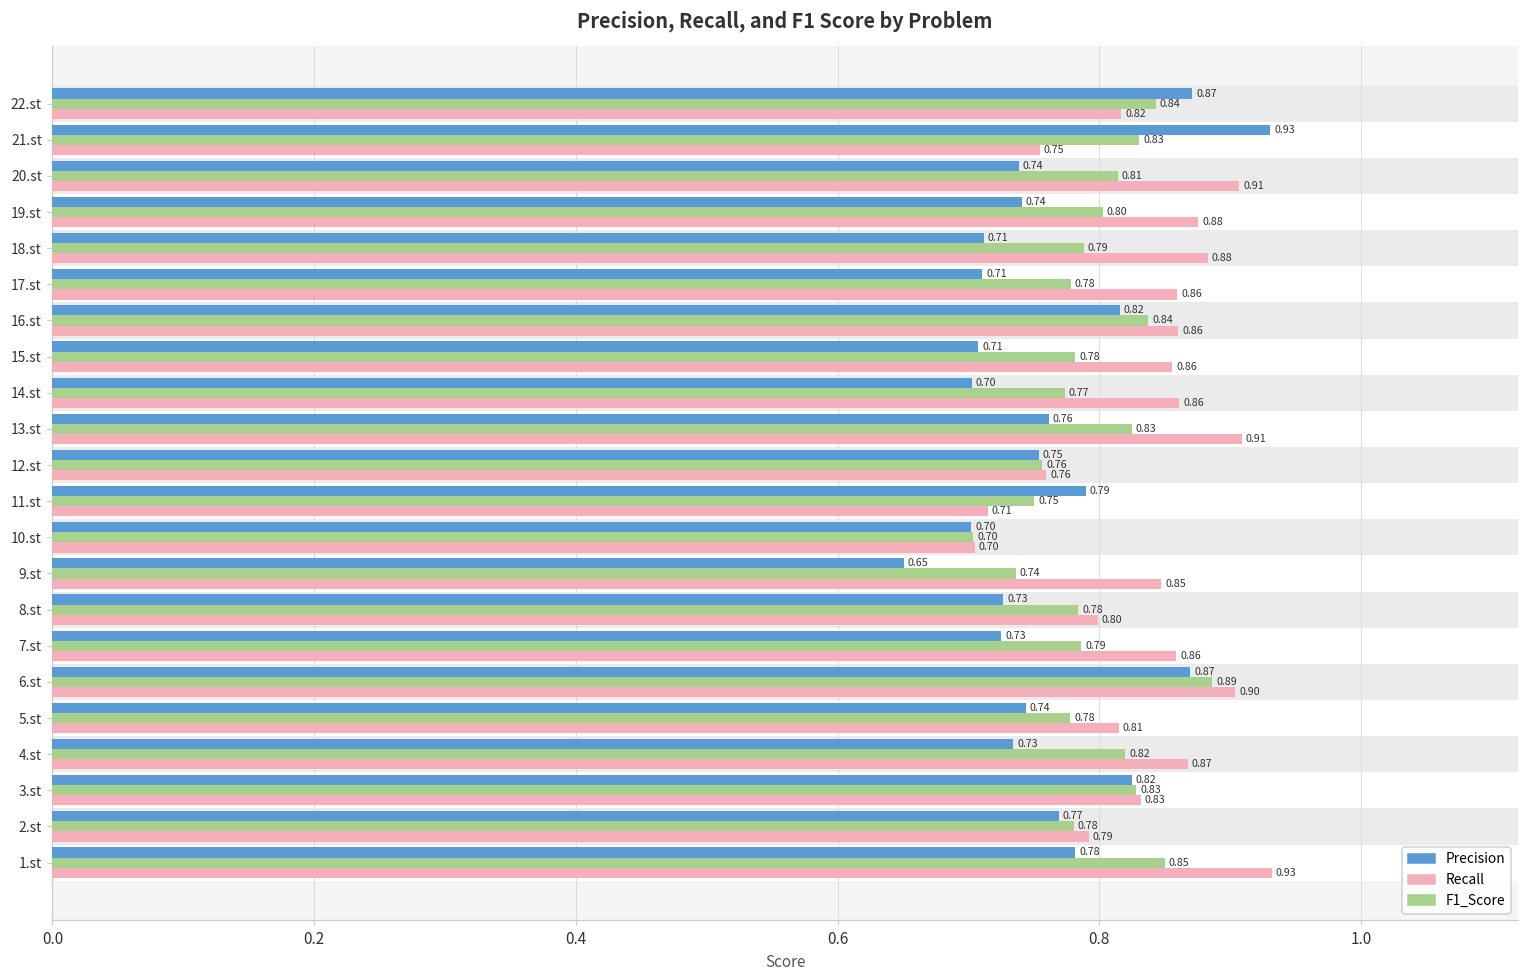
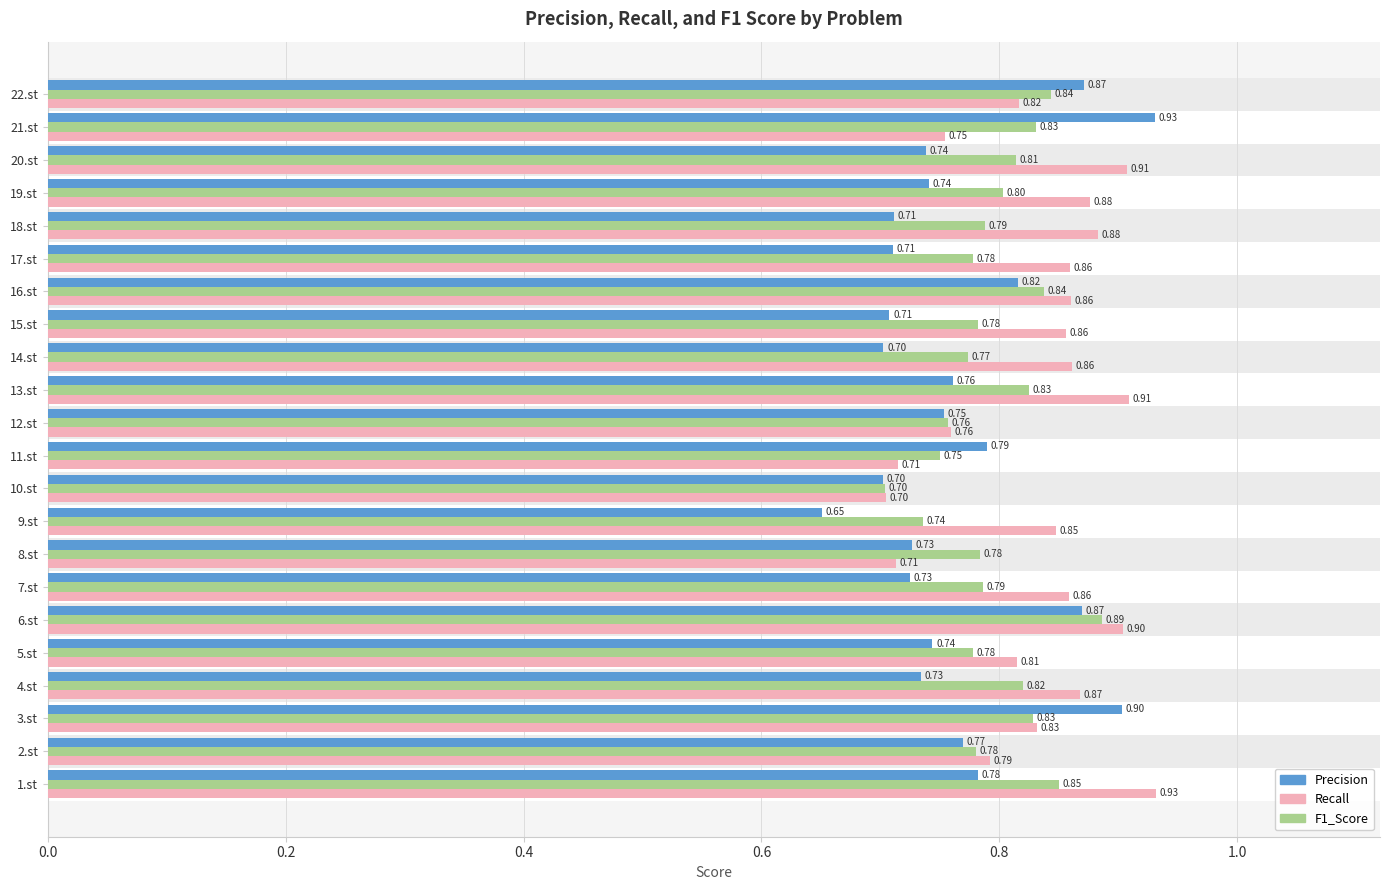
  {
    "Precision": {
      "22.st": 0.87,
      "21.st": 0.93,
      "20.st": 0.74,
      "19.st": 0.74,
      "18.st": 0.71,
      "17.st": 0.71,
      "16.st": 0.82,
      "15.st": 0.71,
      "14.st": 0.70,
      "13.st": 0.76,
      "12.st": 0.75,
      "11.st": 0.79,
      "10.st": 0.70,
      "9.st": 0.65,
      "8.st": 0.73,
      "7.st": 0.73,
      "6.st": 0.87,
      "5.st": 0.74,
      "4.st": 0.73,
-     "3.st": 0.82,
+     "3.st": 0.90,
      "2.st": 0.77,
      "1.st": 0.78
    },
    "F1_Score": {
      "22.st": 0.84,
      "21.st": 0.83,
      "20.st": 0.81,
      "19.st": 0.80,
      "18.st": 0.79,
      "17.st": 0.78,
      "16.st": 0.84,
      "15.st": 0.78,
      "14.st": 0.77,
      "13.st": 0.83,
      "12.st": 0.76,
      "11.st": 0.75,
      "10.st": 0.70,
      "9.st": 0.74,
      "8.st": 0.78,
      "7.st": 0.79,
      "6.st": 0.89,
      "5.st": 0.78,
      "4.st": 0.82,
      "3.st": 0.83,
      "2.st": 0.78,
      "1.st": 0.85
    },
    "Recall": {
      "22.st": 0.82,
      "21.st": 0.75,
      "20.st": 0.91,
      "19.st": 0.88,
      "18.st": 0.88,
      "17.st": 0.86,
      "16.st": 0.86,
      "15.st": 0.86,
      "14.st": 0.86,
      "13.st": 0.91,
      "12.st": 0.76,
      "11.st": 0.71,
      "10.st": 0.70,
      "9.st": 0.85,
-     "8.st": 0.80,
+     "8.st": 0.71,
      "7.st": 0.86,
      "6.st": 0.90,
      "5.st": 0.81,
      "4.st": 0.87,
      "3.st": 0.83,
      "2.st": 0.79,
      "1.st": 0.93
    }
  }
